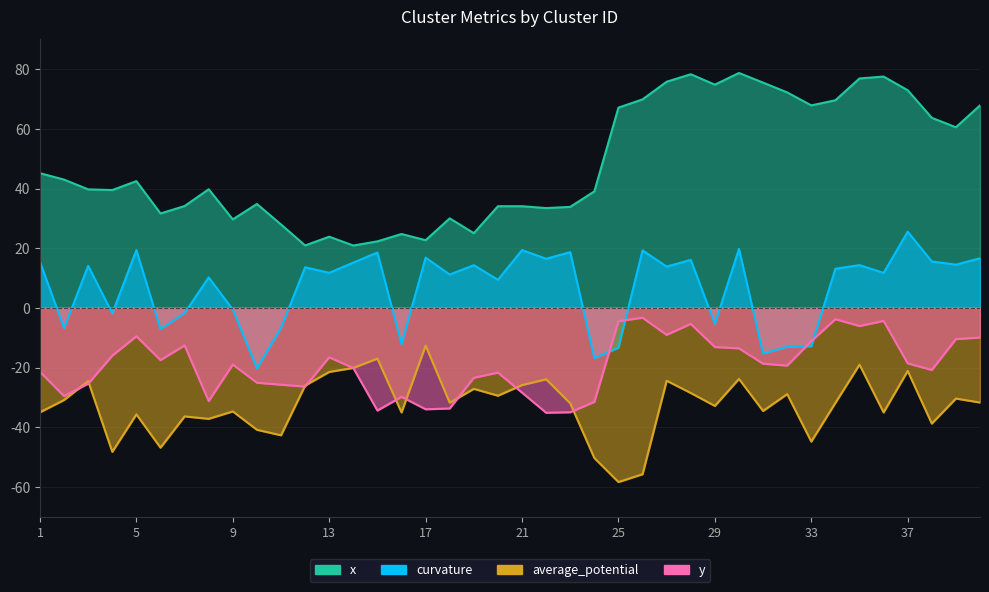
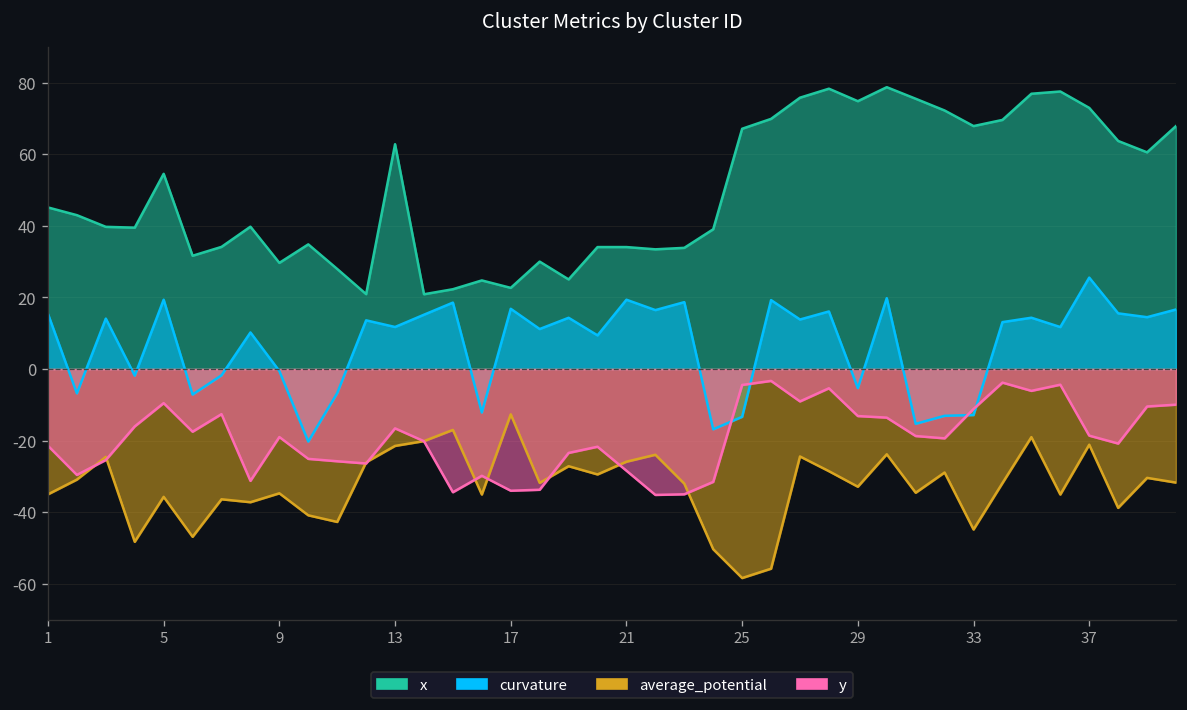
  {
    "x": {
      "1": 45,
-     "5": 42,
+     "5": 55,
      "9": 30,
-     "13": 24,
+     "13": 63,
      "17": 23,
      "21": 34,
      "25": 67,
      "29": 75,
      "33": 68,
      "37": 73
    }
  }
